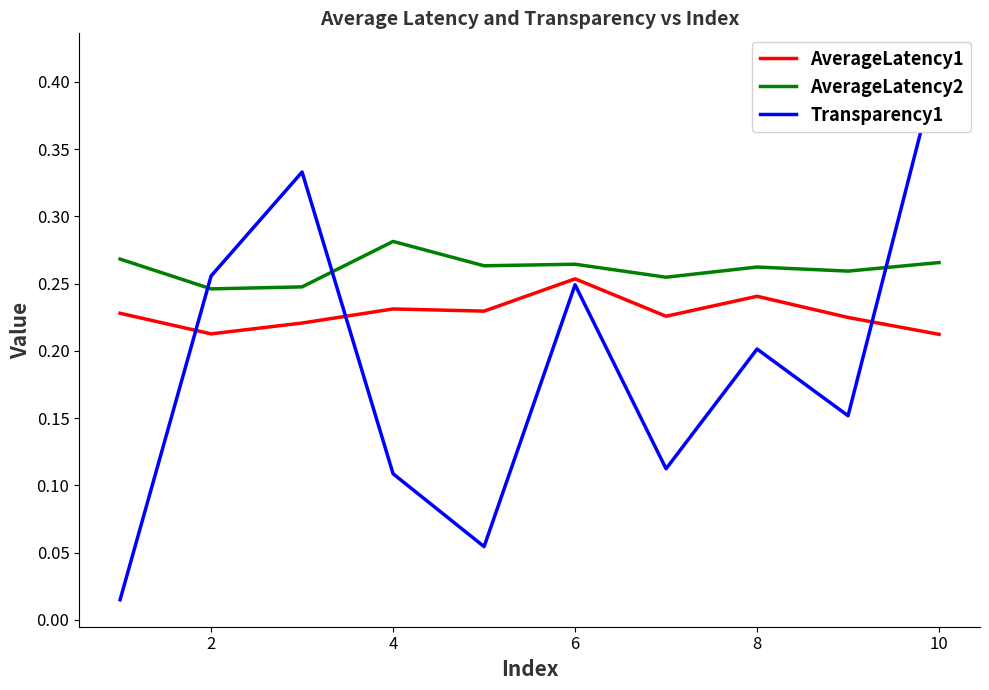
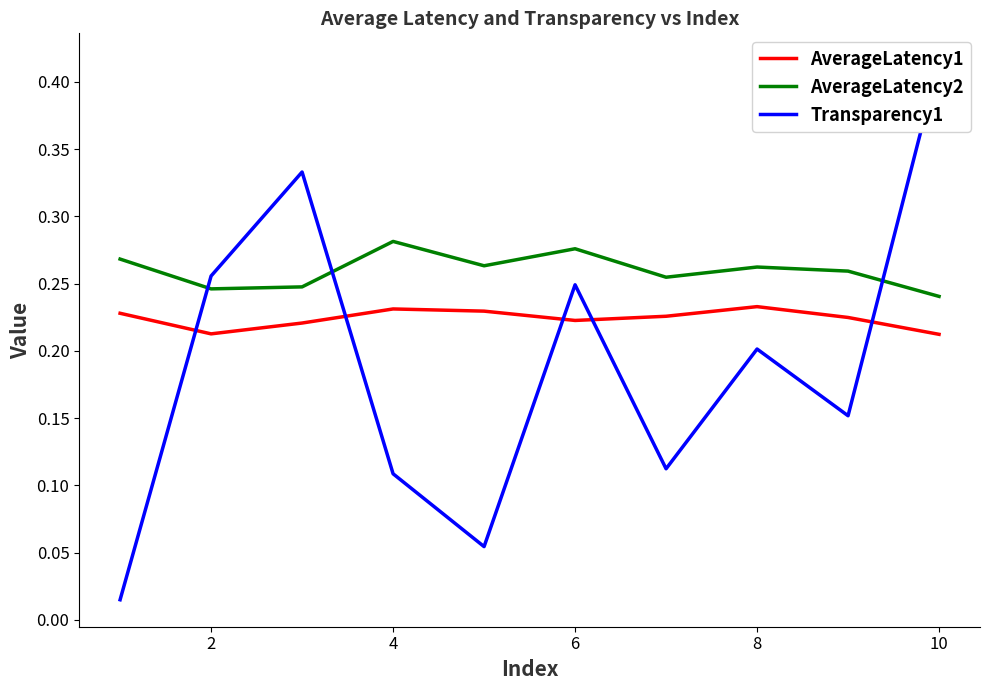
  {
    "AverageLatency1": {
      "2": 0.213,
      "4": 0.231,
-     "6": 0.254,
-     "8": 0.241,
+     "6": 0.223,
+     "8": 0.233,
      "10": 0.212
    },
    "AverageLatency2": {
      "2": 0.246,
      "4": 0.281,
-     "6": 0.264,
+     "6": 0.276,
      "8": 0.262,
-     "10": 0.266
+     "10": 0.241
    },
    "Transparency1": {
      "2": 0.256,
      "4": 0.109,
      "6": 0.249,
      "8": 0.201
    }
  }
